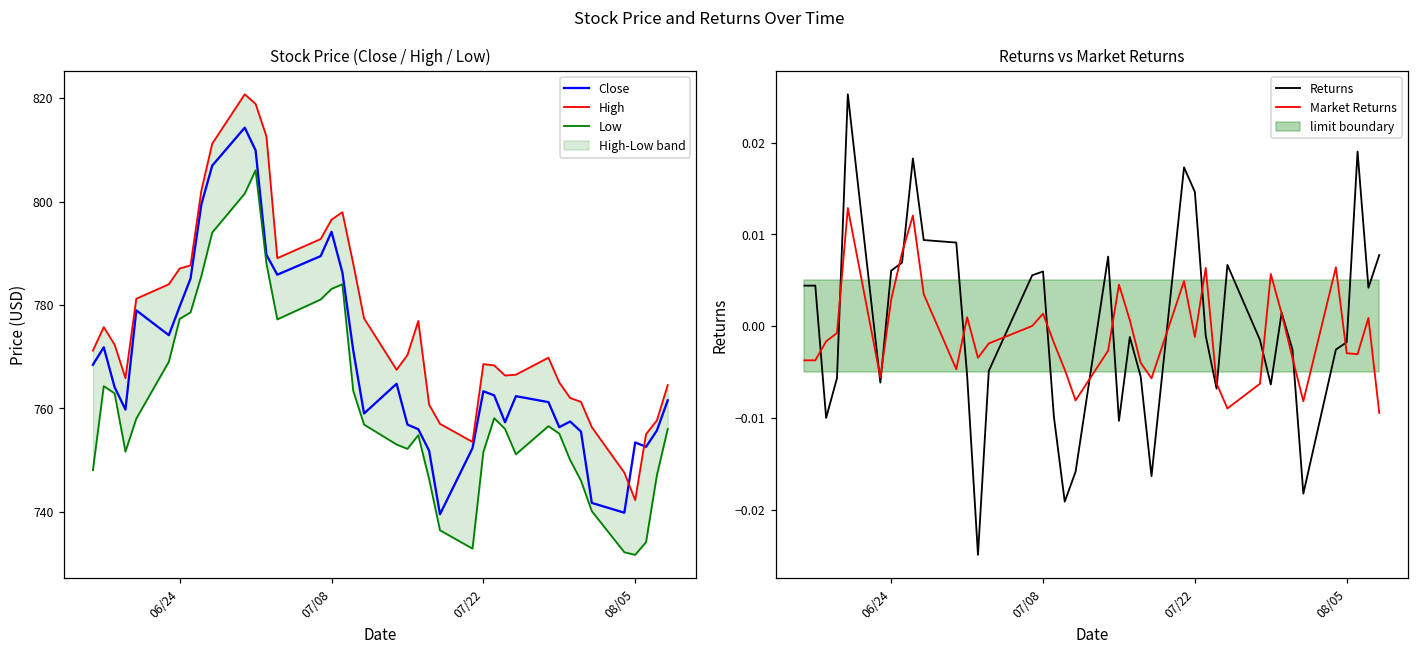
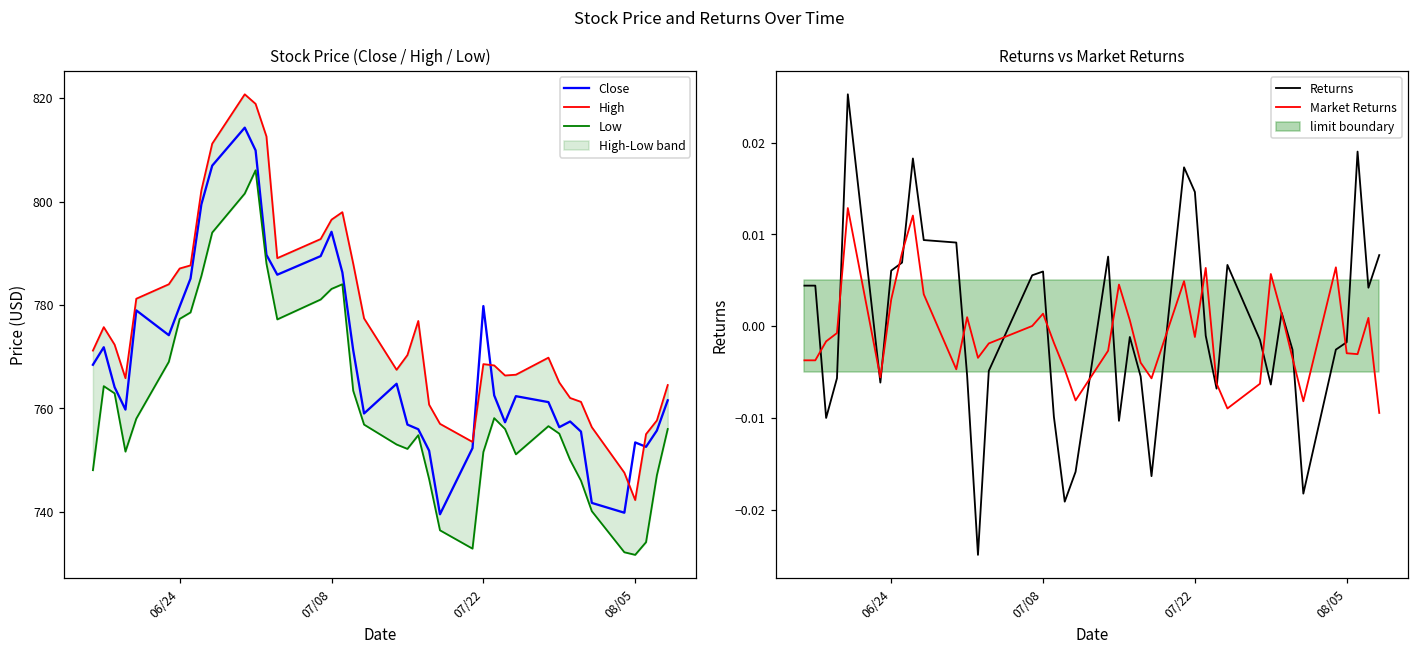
  {
    "Stock Price (Close / High / Low)": {
      "Close": {
        "06/24": 780,
        "07/08": 794,
-       "07/22": 763,
+       "07/22": 780,
        "08/05": 753
      }
    },
    "Returns vs Market Returns": {
      "Returns": {
        "06/24": 0.006,
        "07/08": 0.006,
        "07/22": 0.015,
        "08/05": -0.002
      },
      "limit boundary": {
        "06/24": 0.005,
        "07/08": 0.005,
        "07/22": 0.005,
        "08/05": 0.005
      },
      "Market Returns": {
        "06/24": 0.003,
        "07/08": 0.001,
        "07/22": -0.001,
        "08/05": -0.003
      }
    }
  }
